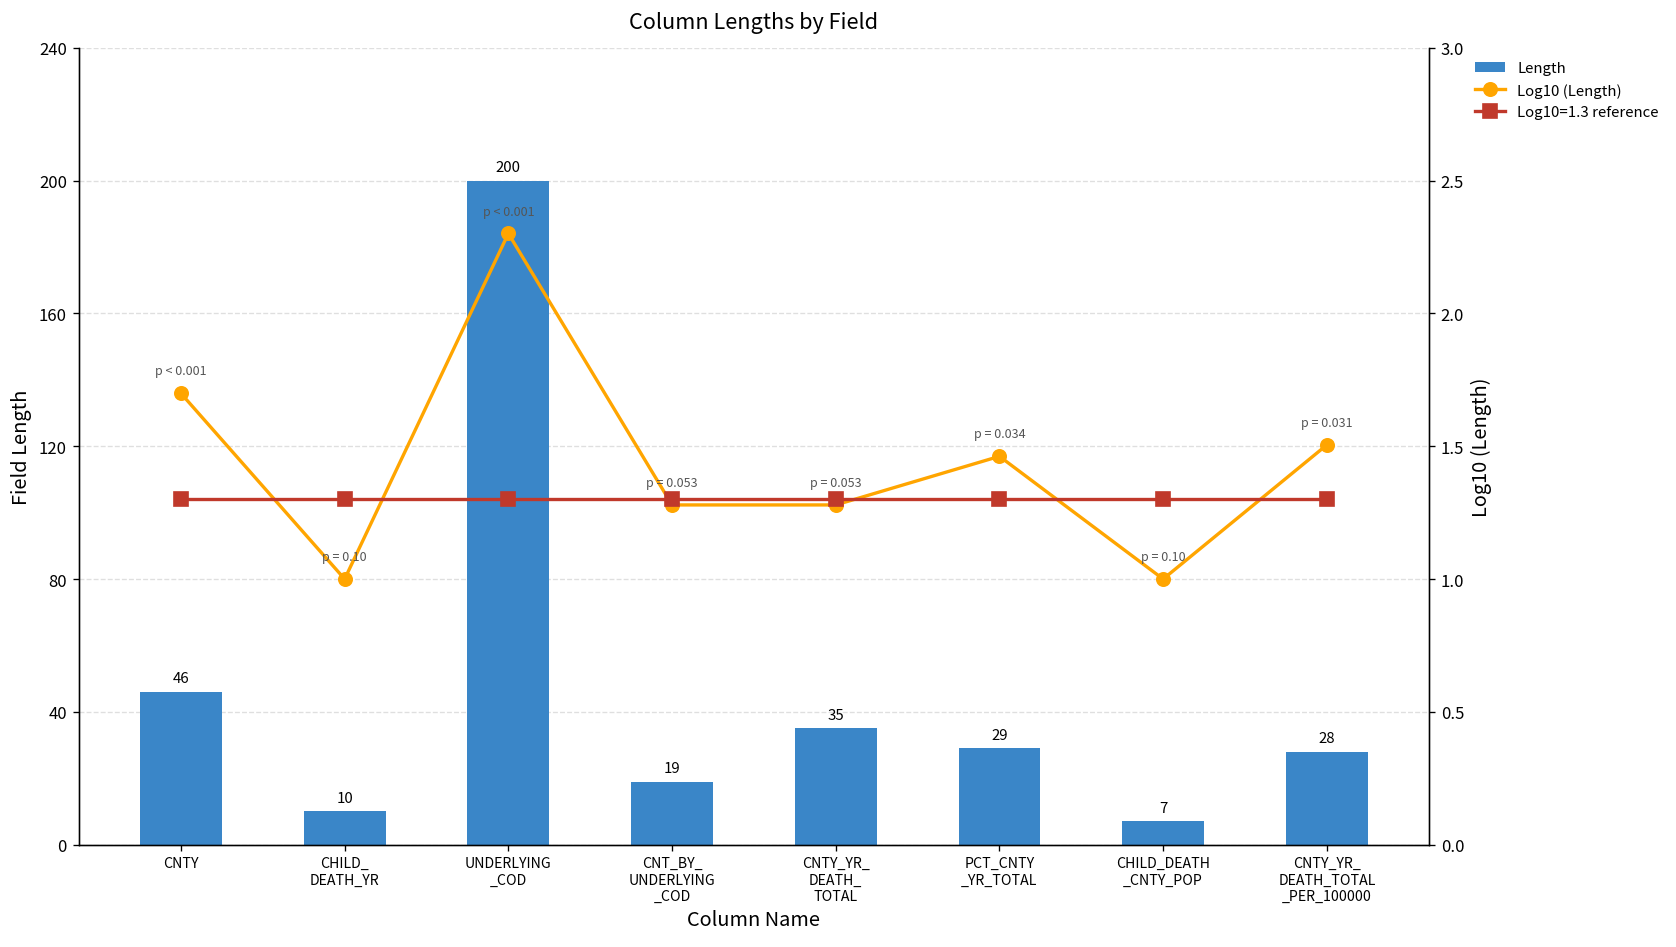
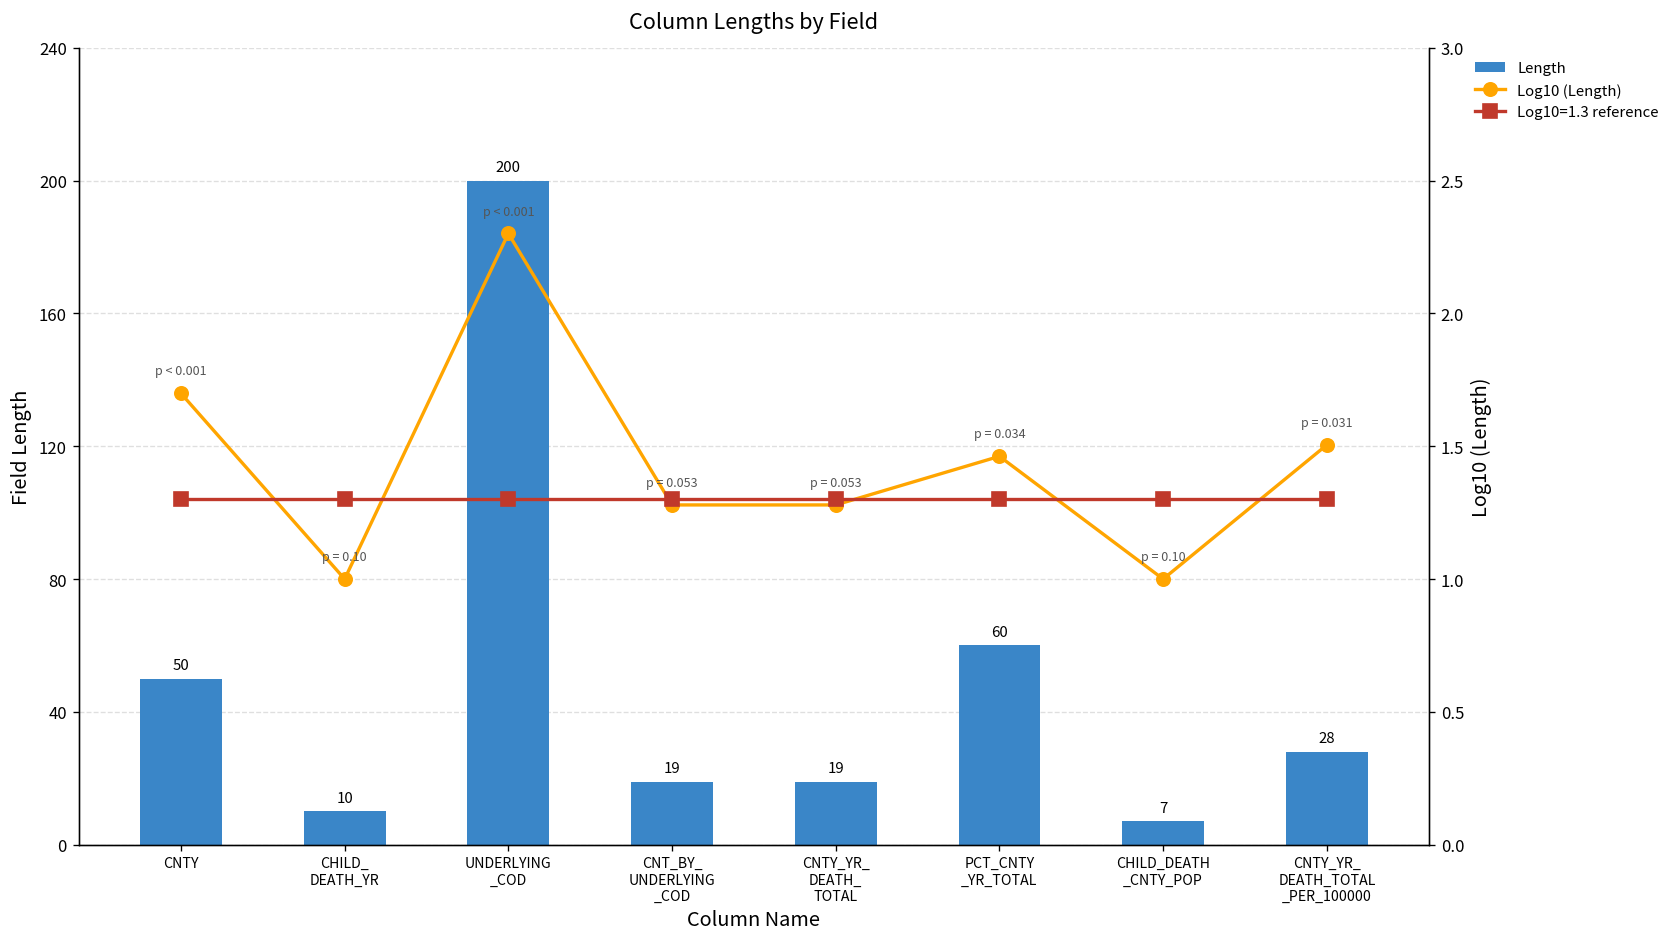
  {
    "Length": {
-     "CNTY": 46,
+     "CNTY": 50,
      "CHILD_ DEATH_YR": 10,
      "UNDERLYING _COD": 200,
      "CNT_BY_ UNDERLYING _COD": 19,
-     "CNTY_YR_ DEATH_ TOTAL": 35,
-     "PCT_CNTY _YR_TOTAL": 29,
+     "CNTY_YR_ DEATH_ TOTAL": 19,
+     "PCT_CNTY _YR_TOTAL": 60,
      "CHILD_DEATH _CNTY_POP": 7,
      "CNTY_YR_ DEATH_TOTAL _PER_100000": 28
    }
  }
